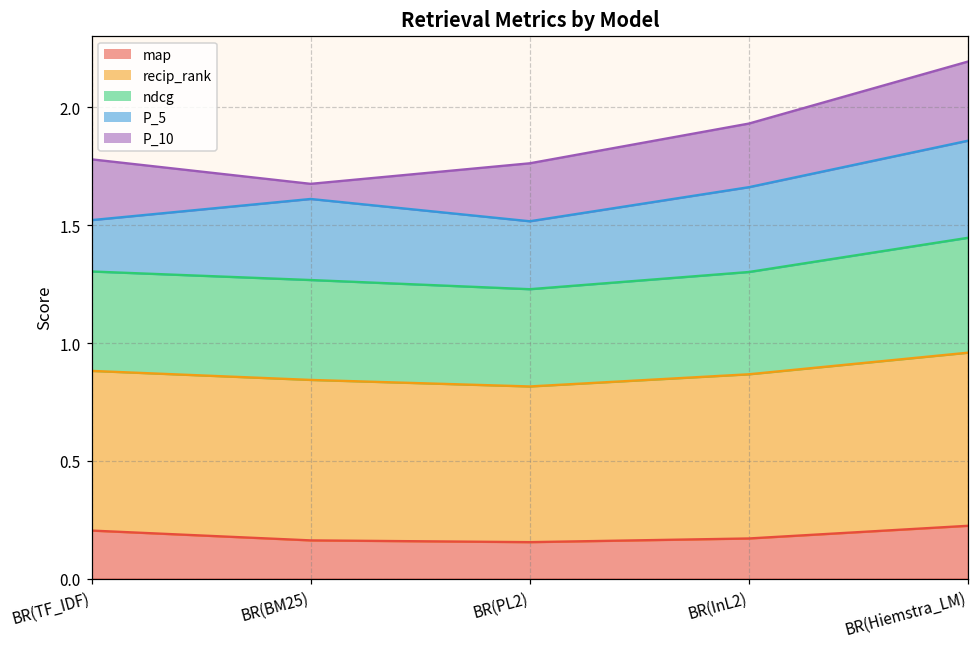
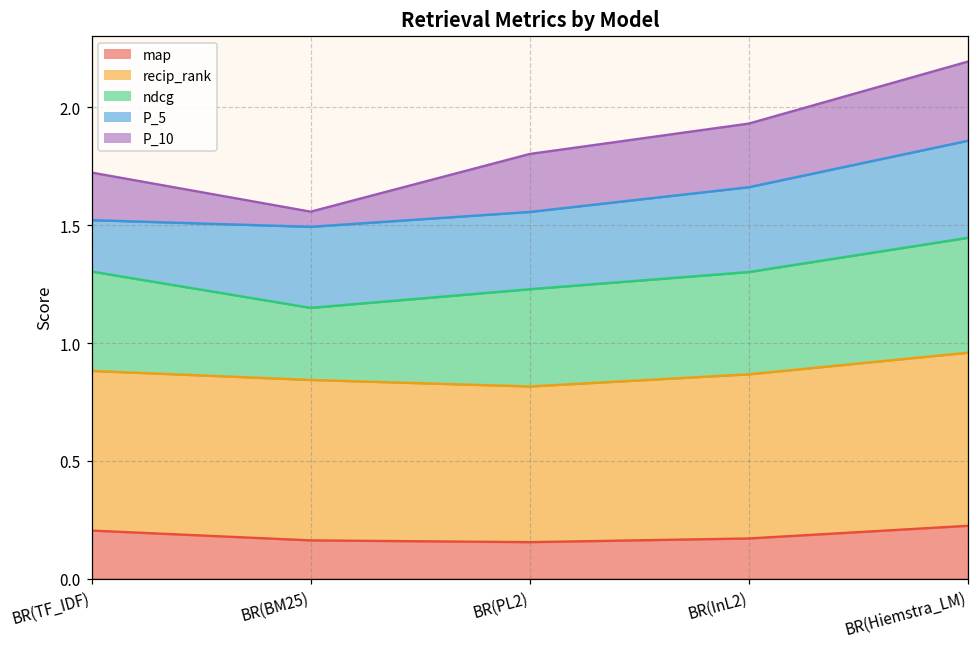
  {
    "map": {
      "BR(TF_IDF)": 0.20,
      "BR(BM25)": 0.16,
      "BR(PL2)": 0.16,
      "BR(InL2)": 0.17,
      "BR(Hiemstra_LM)": 0.22
    },
    "recip_rank": {
      "BR(TF_IDF)": 0.68,
      "BR(BM25)": 0.68,
      "BR(PL2)": 0.66,
      "BR(InL2)": 0.70,
      "BR(Hiemstra_LM)": 0.73
    },
    "ndcg": {
      "BR(TF_IDF)": 0.42,
-     "BR(BM25)": 0.42,
+     "BR(BM25)": 0.31,
      "BR(PL2)": 0.41,
      "BR(InL2)": 0.43,
      "BR(Hiemstra_LM)": 0.49
    },
    "P_5": {
      "BR(TF_IDF)": 0.22,
      "BR(BM25)": 0.34,
-     "BR(PL2)": 0.29,
+     "BR(PL2)": 0.33,
      "BR(InL2)": 0.36,
      "BR(Hiemstra_LM)": 0.41
    },
    "P_10": {
-     "BR(TF_IDF)": 0.26,
+     "BR(TF_IDF)": 0.20,
      "BR(BM25)": 0.06,
      "BR(PL2)": 0.25,
      "BR(InL2)": 0.27,
      "BR(Hiemstra_LM)": 0.34
    }
  }
